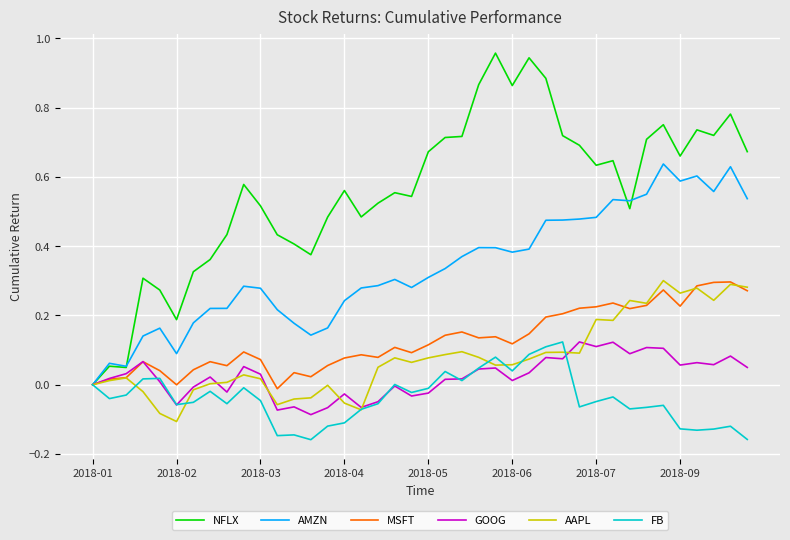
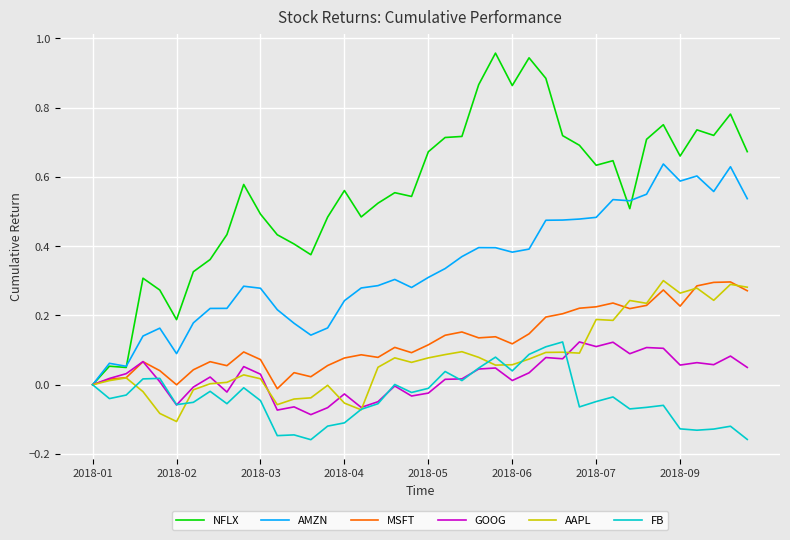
  {
    "NFLX": {
      "2018-02": 0.19,
-     "2018-03": 0.52,
+     "2018-03": 0.49,
      "2018-04": 0.56,
      "2018-05": 0.67,
      "2018-06": 0.86,
      "2018-07": 0.63,
      "2018-09": 0.66
    },
    "AMZN": {
      "2018-02": 0.09,
      "2018-03": 0.28,
      "2018-04": 0.24,
      "2018-05": 0.31,
      "2018-06": 0.38,
      "2018-07": 0.48,
      "2018-09": 0.59
    },
    "MSFT": {
      "2018-02": 0.00,
      "2018-03": 0.07,
      "2018-04": 0.08,
      "2018-05": 0.12,
      "2018-06": 0.12,
      "2018-07": 0.23,
      "2018-09": 0.23
    },
    "GOOG": {
      "2018-03": 0.03,
      "2018-04": -0.03,
      "2018-05": -0.02,
      "2018-06": 0.01,
      "2018-07": 0.11,
      "2018-09": 0.06
    },
    "AAPL": {
      "2018-02": -0.11,
      "2018-03": 0.02,
      "2018-04": -0.05,
      "2018-05": 0.08,
      "2018-06": 0.06,
      "2018-07": 0.19,
      "2018-09": 0.26
    },
    "FB": {
      "2018-03": -0.05,
      "2018-04": -0.11,
      "2018-05": -0.01,
      "2018-06": 0.04,
      "2018-07": -0.05,
      "2018-09": -0.13
    }
  }
